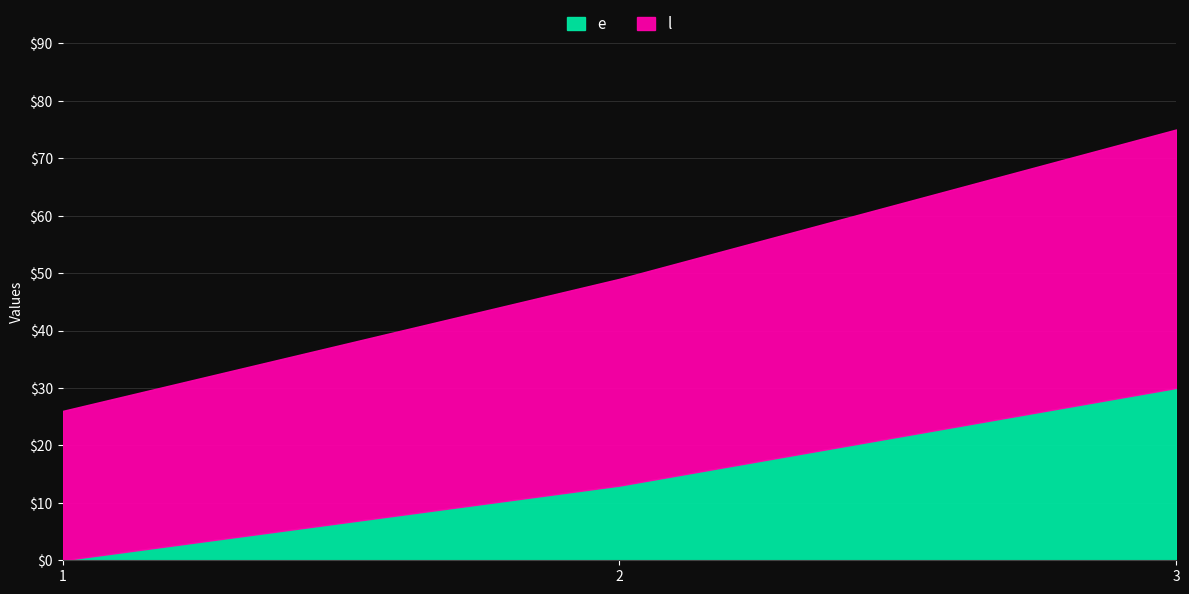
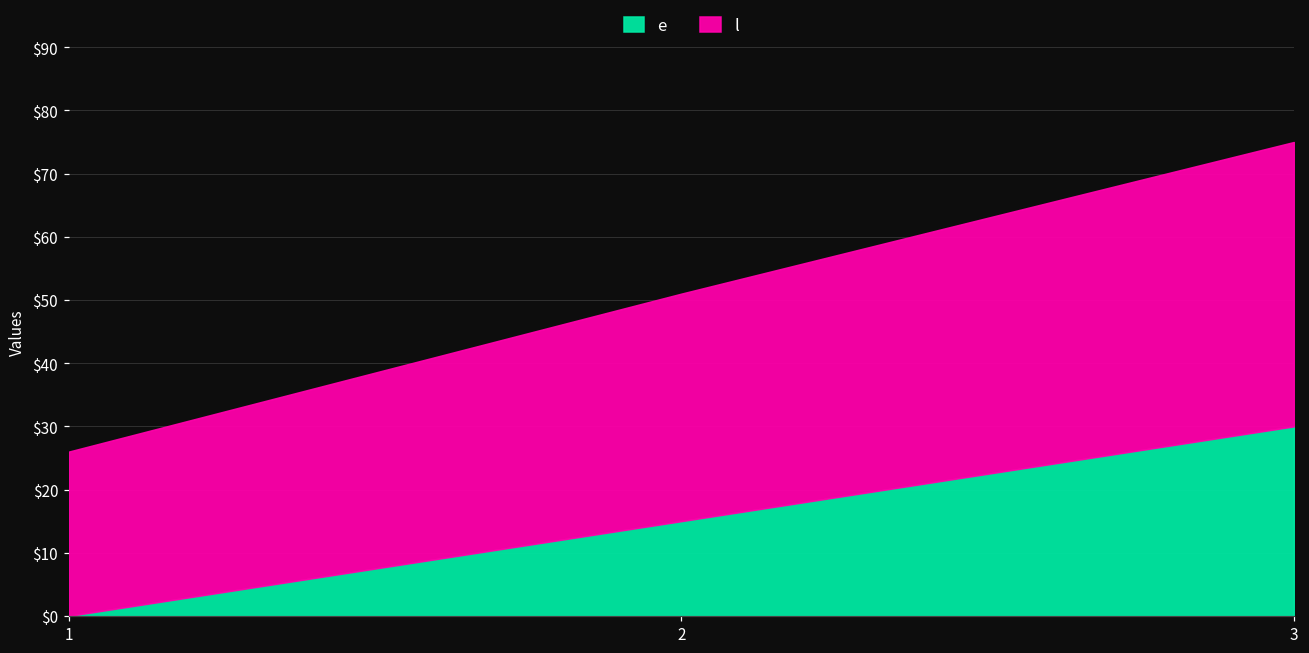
  {
    "e": {
      "1": "$0",
-     "2": "$13",
+     "2": "$15",
      "3": "$30"
    },
    "l": {
      "1": "$26",
      "2": "$36",
      "3": "$45"
    }
  }
